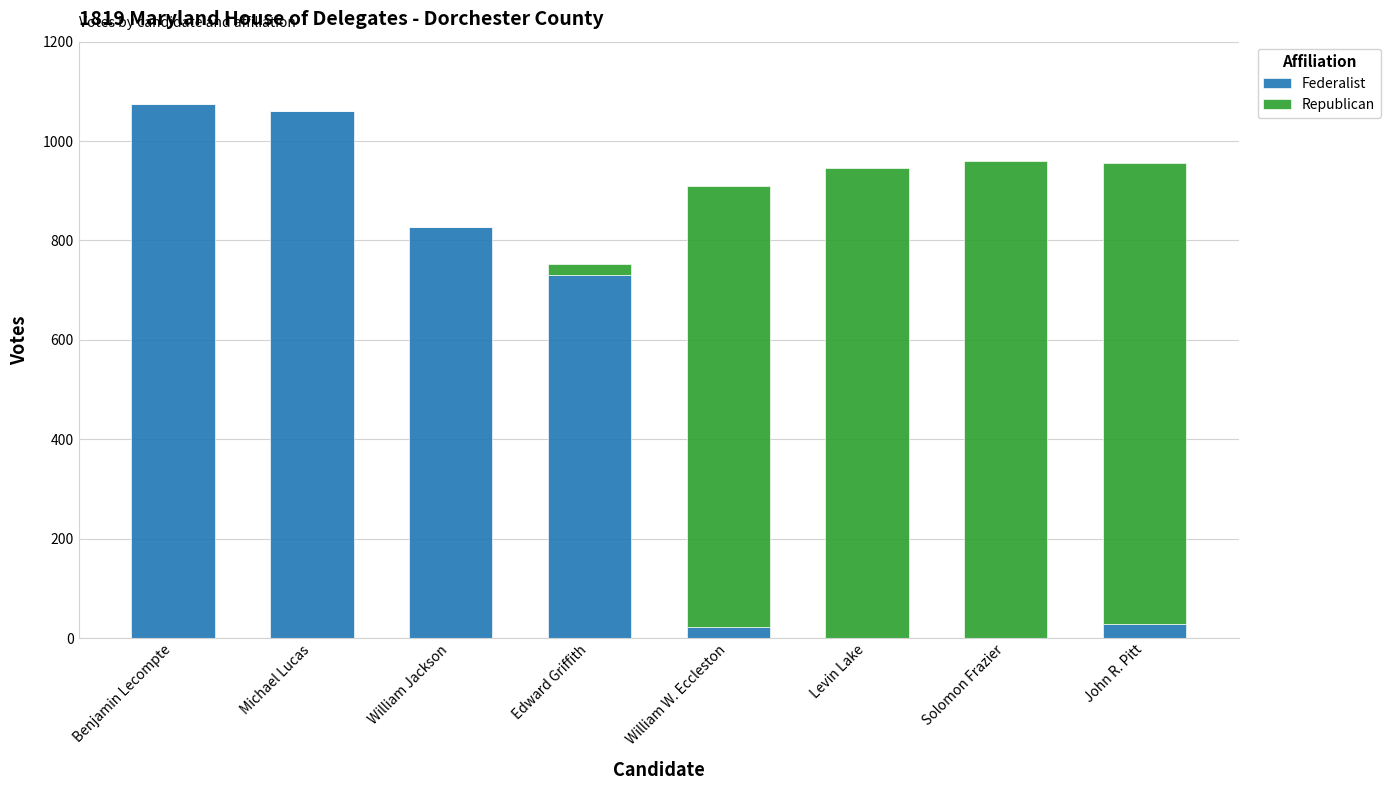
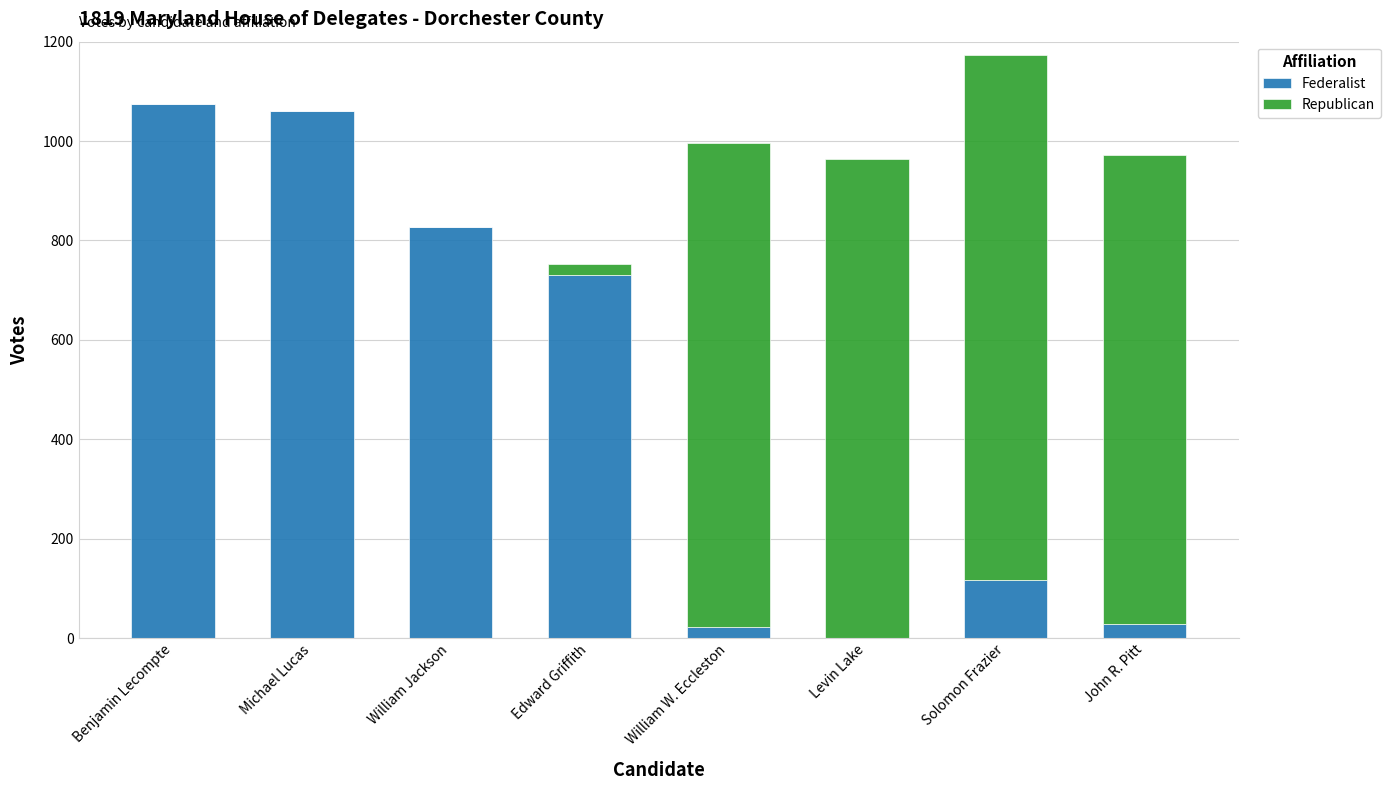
  {
    "Federalist": {
      "Benjamin Lecompte": 1070,
      "Michael Lucas": 1060,
      "William Jackson": 830,
      "Edward Griffith": 730,
      "William W. Eccleston": 20,
      "Levin Lake": 0,
-     "Solomon Frazier": 0,
+     "Solomon Frazier": 120,
      "John R. Pitt": 30
    },
    "Republican": {
      "Benjamin Lecompte": 0,
      "Michael Lucas": 0,
      "William Jackson": 0,
      "Edward Griffith": 20,
-     "William W. Eccleston": 890,
-     "Levin Lake": 950,
-     "Solomon Frazier": 960,
-     "John R. Pitt": 930
+     "William W. Eccleston": 970,
+     "Levin Lake": 960,
+     "Solomon Frazier": 1060,
+     "John R. Pitt": 940
    }
  }
